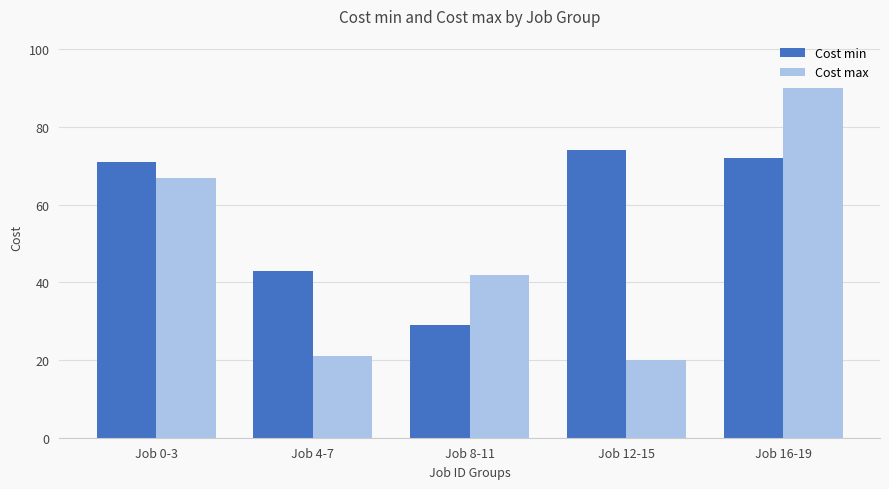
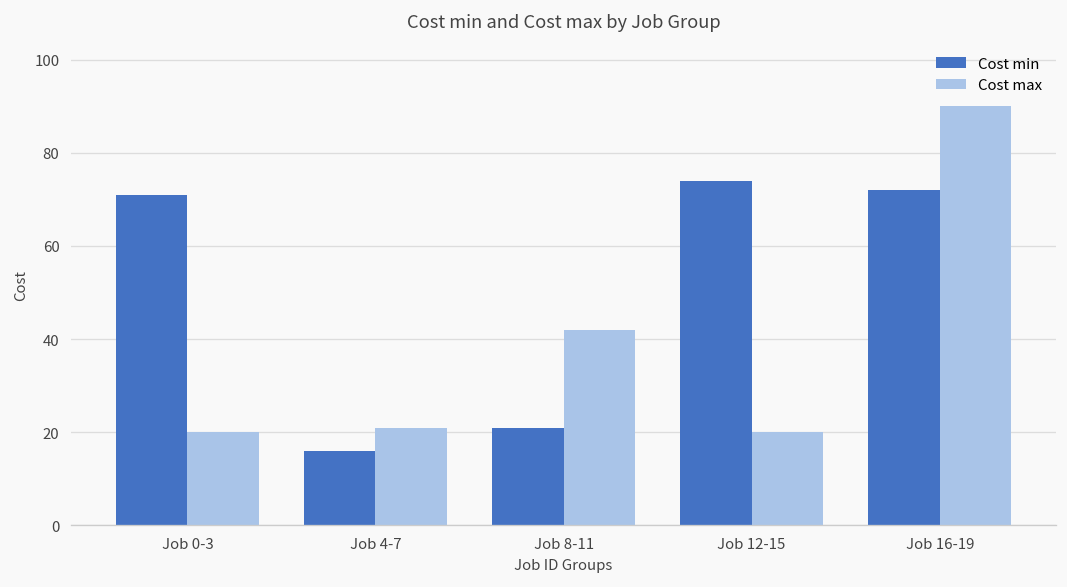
  {
    "Cost min": {
      "Job 0-3": 71,
-     "Job 4-7": 43,
-     "Job 8-11": 29,
+     "Job 4-7": 16,
+     "Job 8-11": 21,
      "Job 12-15": 74,
      "Job 16-19": 72
    },
    "Cost max": {
-     "Job 0-3": 67,
+     "Job 0-3": 20,
      "Job 4-7": 21,
      "Job 8-11": 42,
      "Job 12-15": 20,
      "Job 16-19": 90
    }
  }
